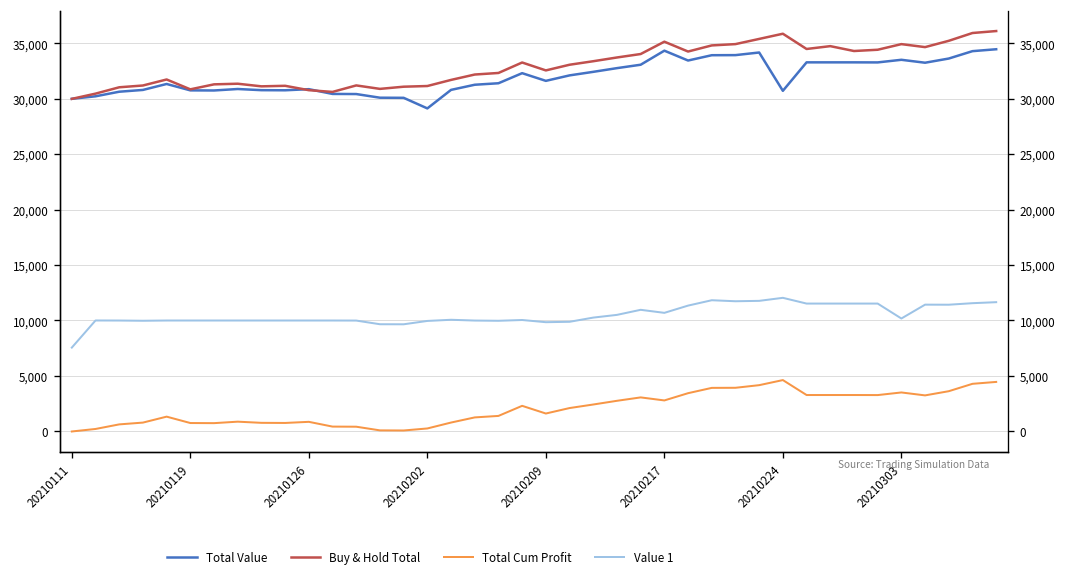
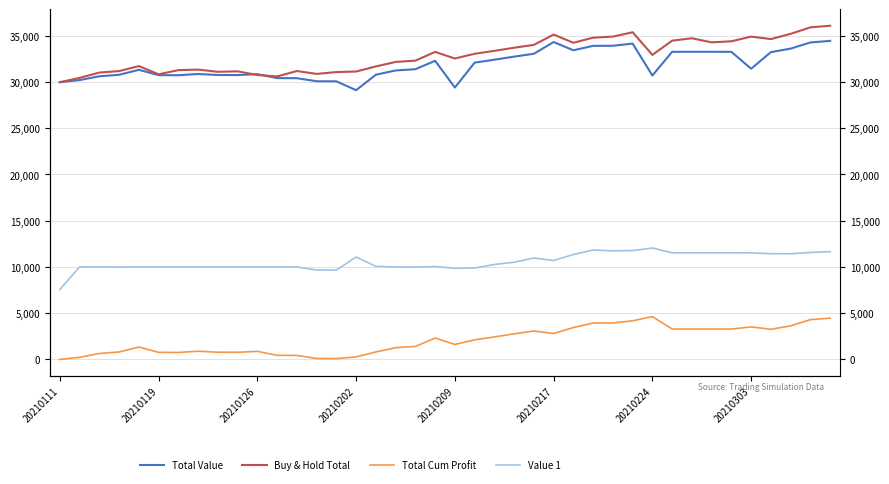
  {
    "Total Value": {
      "20210202": "29,000",
-     "20210209": "32,000",
+     "20210209": "29,000",
      "20210217": "34,000",
      "20210224": "31,000",
-     "20210303": "34,000"
+     "20210303": "31,000"
    },
    "Buy & Hold Total": {
      "20210202": "31,000",
      "20210209": "33,000",
      "20210217": "35,000",
-     "20210224": "36,000",
+     "20210224": "33,000",
      "20210303": "35,000"
    },
    "Total Cum Profit": {
      "20210111": "0",
      "20210119": "1,000",
      "20210126": "1,000",
      "20210202": "0",
      "20210209": "2,000",
      "20210217": "3,000",
      "20210224": "5,000",
      "20210303": "4,000"
    },
    "Value 1": {
      "20210111": "8,000",
      "20210119": "10,000",
      "20210126": "10,000",
-     "20210202": "10,000",
+     "20210202": "11,000",
      "20210209": "10,000",
      "20210217": "11,000",
      "20210224": "12,000",
-     "20210303": "10,000"
+     "20210303": "12,000"
    }
  }
